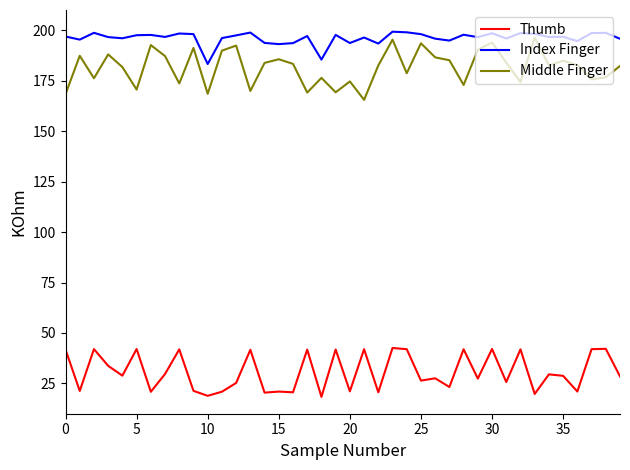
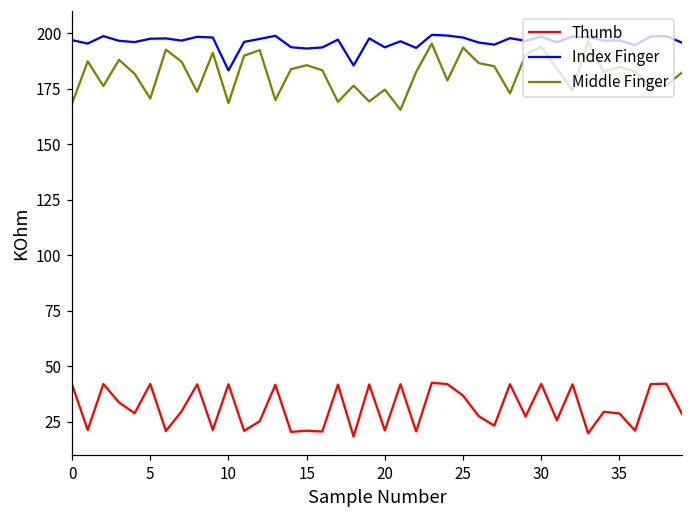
  {
    "Thumb": {
      "0": 42,
      "5": 42,
-     "10": 19,
+     "10": 42,
      "15": 21,
      "20": 21,
-     "25": 26,
+     "25": 37,
      "30": 42,
      "35": 29
    },
    "Index Finger": {
      "0": 197,
      "5": 198,
      "10": 183,
      "15": 193,
      "20": 194,
      "25": 198
    },
    "Middle Finger": {
      "0": 168,
      "5": 171,
      "10": 169,
      "15": 186,
      "20": 175,
      "25": 194
    }
  }
